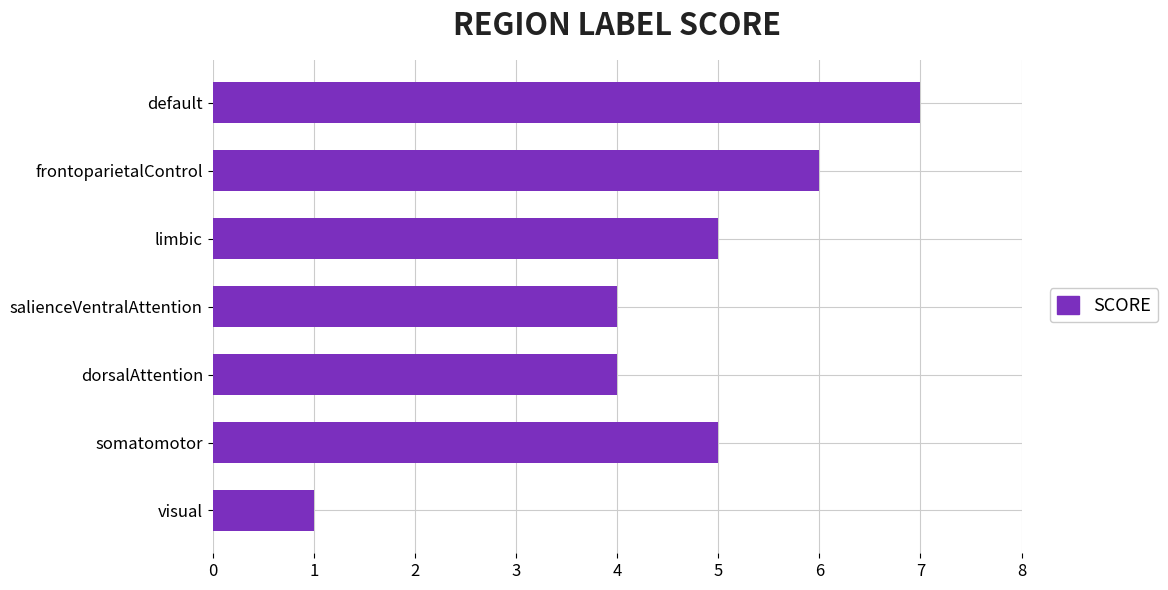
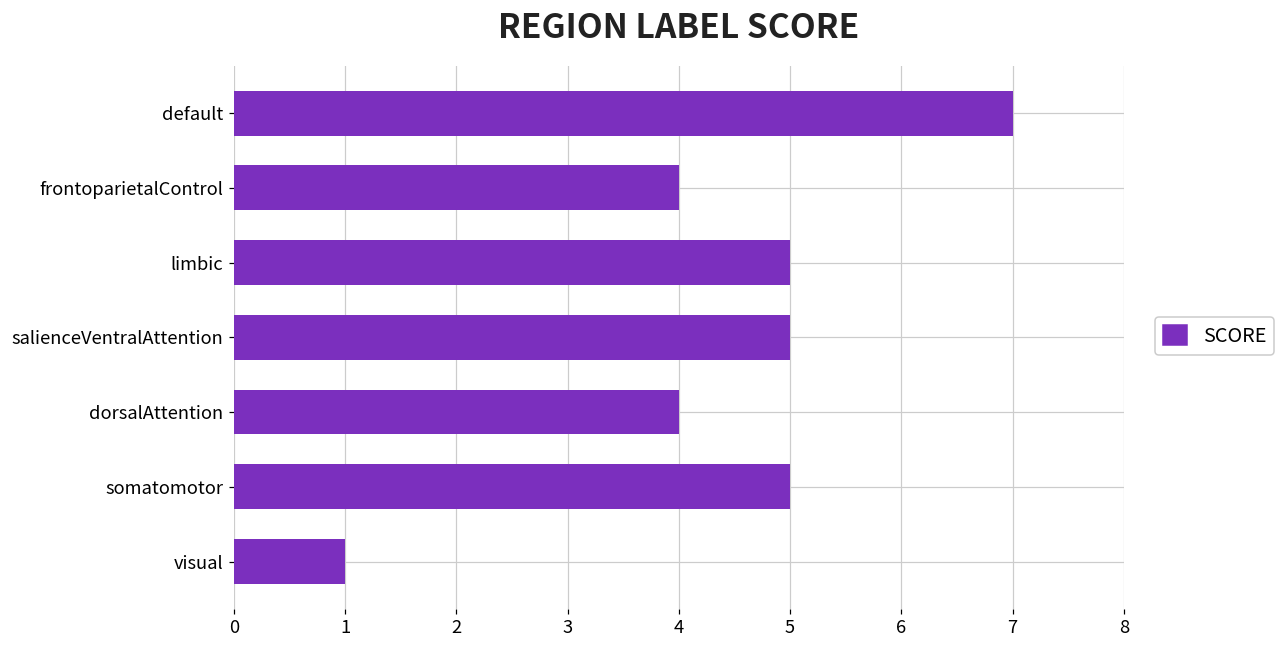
  {
    "default": 7,
-   "frontoparietalControl": 6,
+   "frontoparietalControl": 4,
    "limbic": 5,
-   "salienceVentralAttention": 4,
+   "salienceVentralAttention": 5,
    "dorsalAttention": 4,
    "somatomotor": 5,
    "visual": 1
  }
